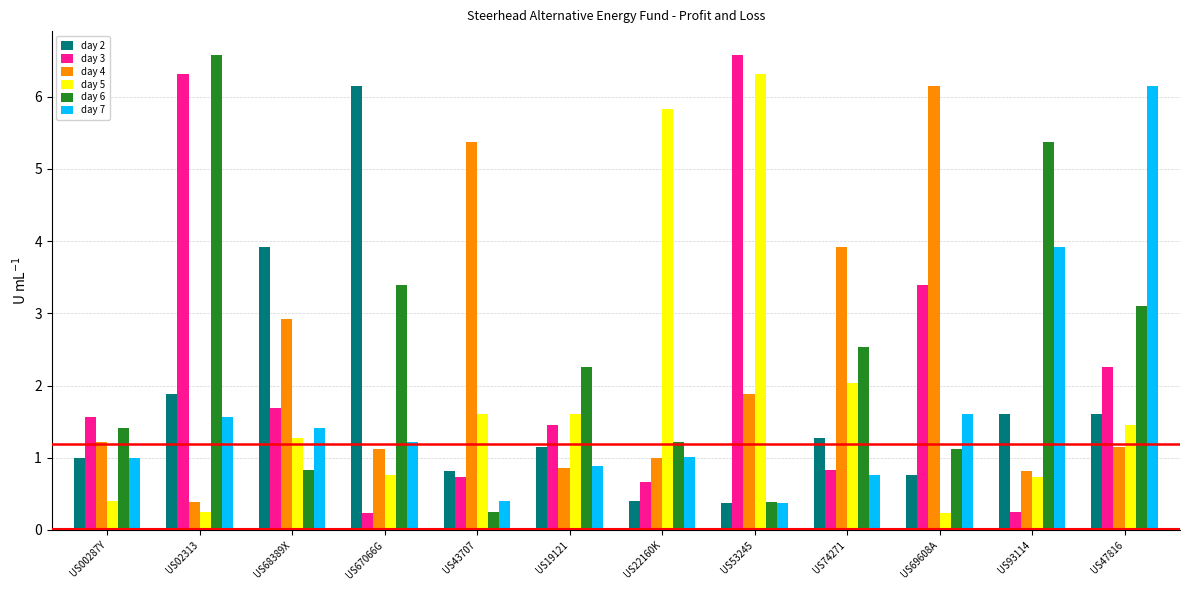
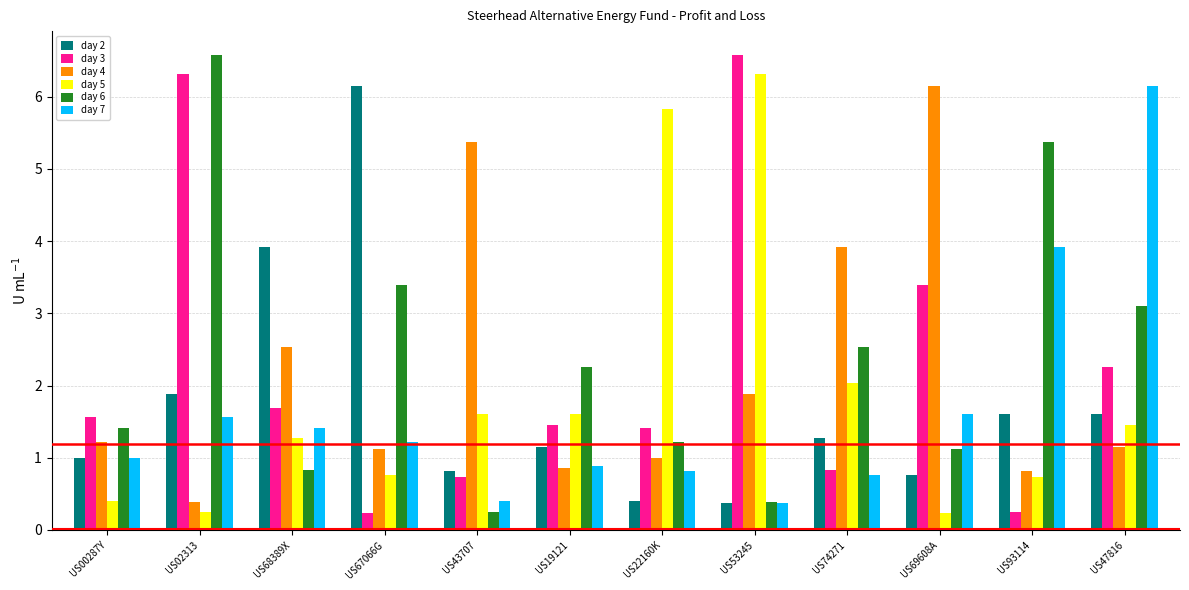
  {
    "day 2": {
      "US00287Y": 1.0,
      "US02313": 1.9,
      "US68389X": 3.9,
      "US67066G": 6.1,
      "US43707": 0.8,
      "US19121": 1.1,
      "US22160K": 0.4,
      "US53245": 0.4,
      "US74271": 1.3,
      "US69608A": 0.8,
      "US93114": 1.6,
      "US47816": 1.6
    },
    "day 3": {
      "US00287Y": 1.6,
      "US02313": 6.3,
      "US68389X": 1.7,
      "US67066G": 0.2,
      "US43707": 0.7,
      "US19121": 1.4,
-     "US22160K": 0.7,
+     "US22160K": 1.4,
      "US53245": 6.6,
      "US74271": 0.8,
      "US69608A": 3.4,
      "US93114": 0.2,
      "US47816": 2.3
    },
    "day 4": {
      "US00287Y": 1.2,
      "US02313": 0.4,
-     "US68389X": 2.9,
+     "US68389X": 2.5,
      "US67066G": 1.1,
      "US43707": 5.4,
      "US19121": 0.9,
      "US22160K": 1.0,
      "US53245": 1.9,
      "US74271": 3.9,
      "US69608A": 6.1,
      "US93114": 0.8,
      "US47816": 1.1
    },
    "day 5": {
      "US00287Y": 0.4,
      "US02313": 0.2,
      "US68389X": 1.3,
      "US67066G": 0.8,
      "US43707": 1.6,
      "US19121": 1.6,
      "US22160K": 5.8,
      "US53245": 6.3,
      "US74271": 2.0,
      "US69608A": 0.2,
      "US93114": 0.7,
      "US47816": 1.4
    },
    "day 6": {
      "US00287Y": 1.4,
      "US02313": 6.6,
      "US68389X": 0.8,
      "US67066G": 3.4,
      "US43707": 0.2,
      "US19121": 2.3,
      "US22160K": 1.2,
      "US53245": 0.4,
      "US74271": 2.5,
      "US69608A": 1.1,
      "US93114": 5.4,
      "US47816": 3.1
    },
    "day 7": {
      "US00287Y": 1.0,
      "US02313": 1.6,
      "US68389X": 1.4,
      "US67066G": 1.2,
      "US43707": 0.4,
      "US19121": 0.9,
-     "US22160K": 1.0,
+     "US22160K": 0.8,
      "US53245": 0.4,
      "US74271": 0.8,
      "US69608A": 1.6,
      "US93114": 3.9,
      "US47816": 6.1
    }
  }
